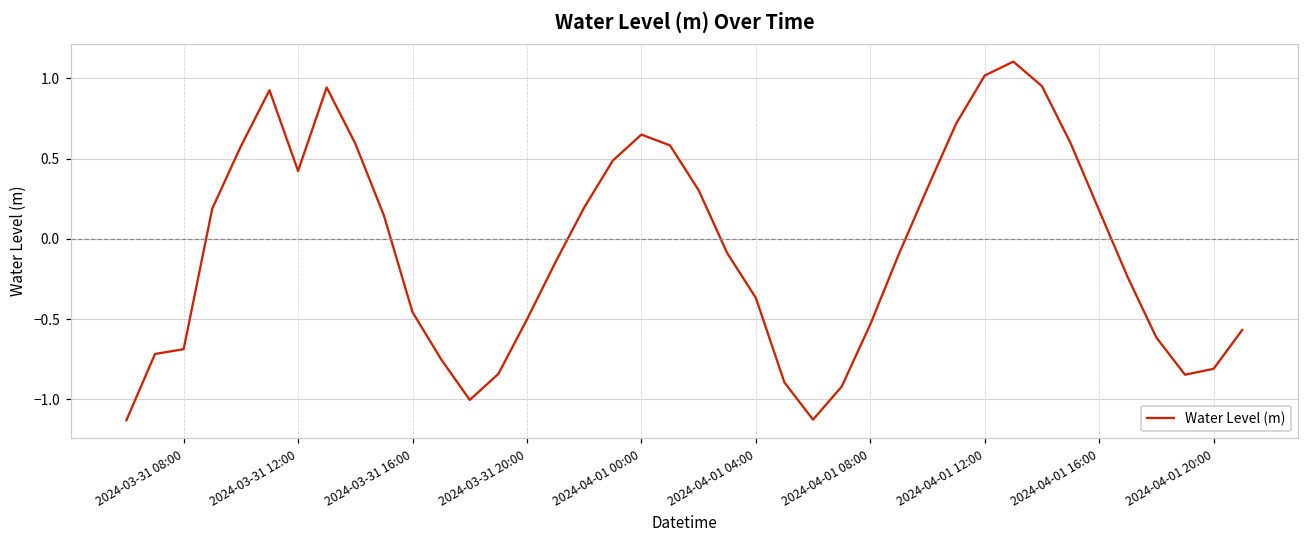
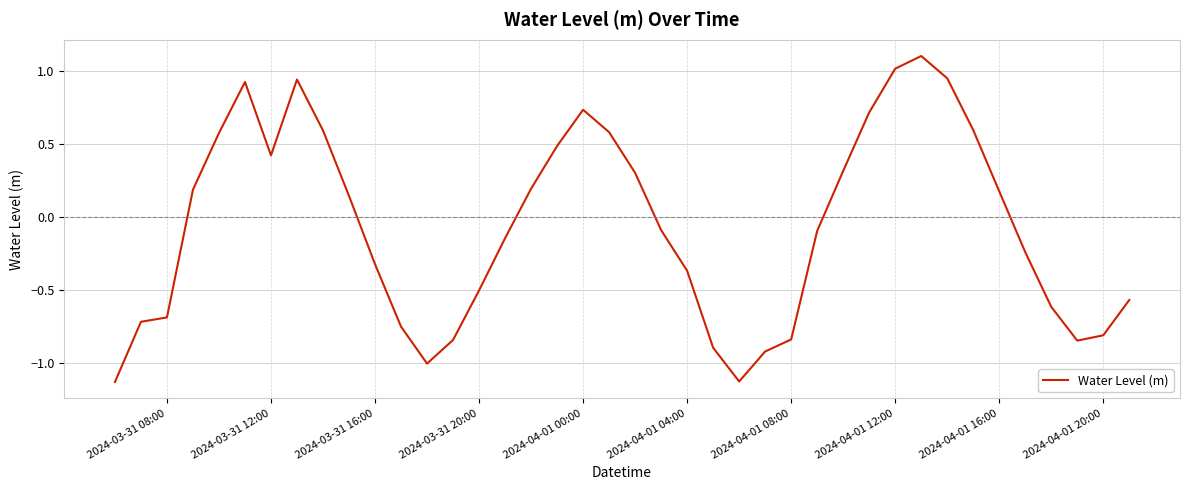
  {
    "2024-03-31 08:00": -0.69,
    "2024-03-31 12:00": 0.42,
-   "2024-03-31 16:00": -0.46,
+   "2024-03-31 16:00": -0.32,
    "2024-03-31 20:00": -0.50,
-   "2024-04-01 00:00": 0.65,
+   "2024-04-01 00:00": 0.74,
    "2024-04-01 04:00": -0.37,
-   "2024-04-01 08:00": -0.53,
+   "2024-04-01 08:00": -0.84,
    "2024-04-01 12:00": 1.02,
    "2024-04-01 16:00": 0.18,
    "2024-04-01 20:00": -0.81
  }
